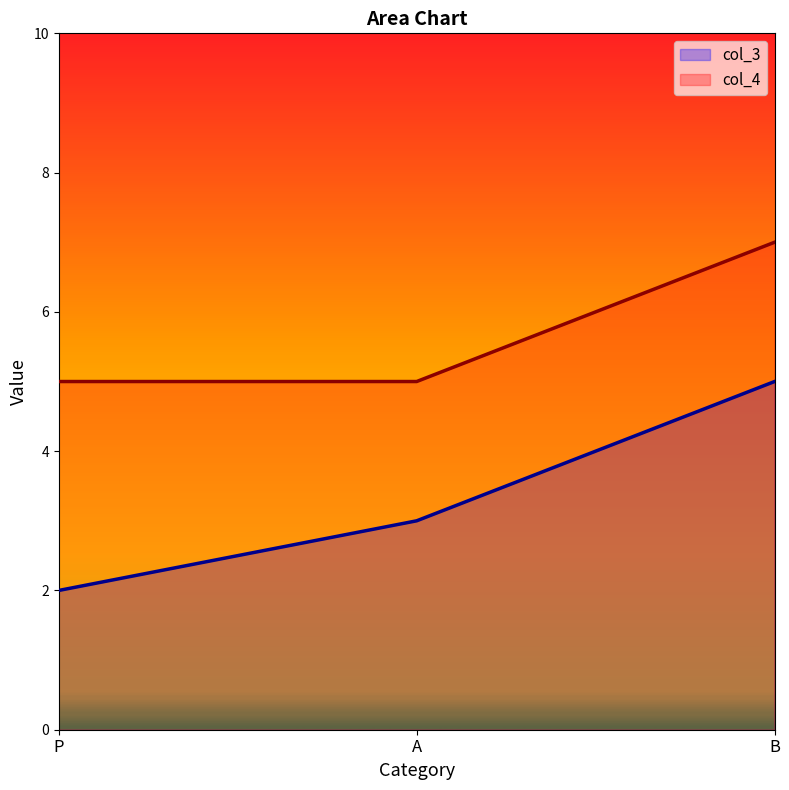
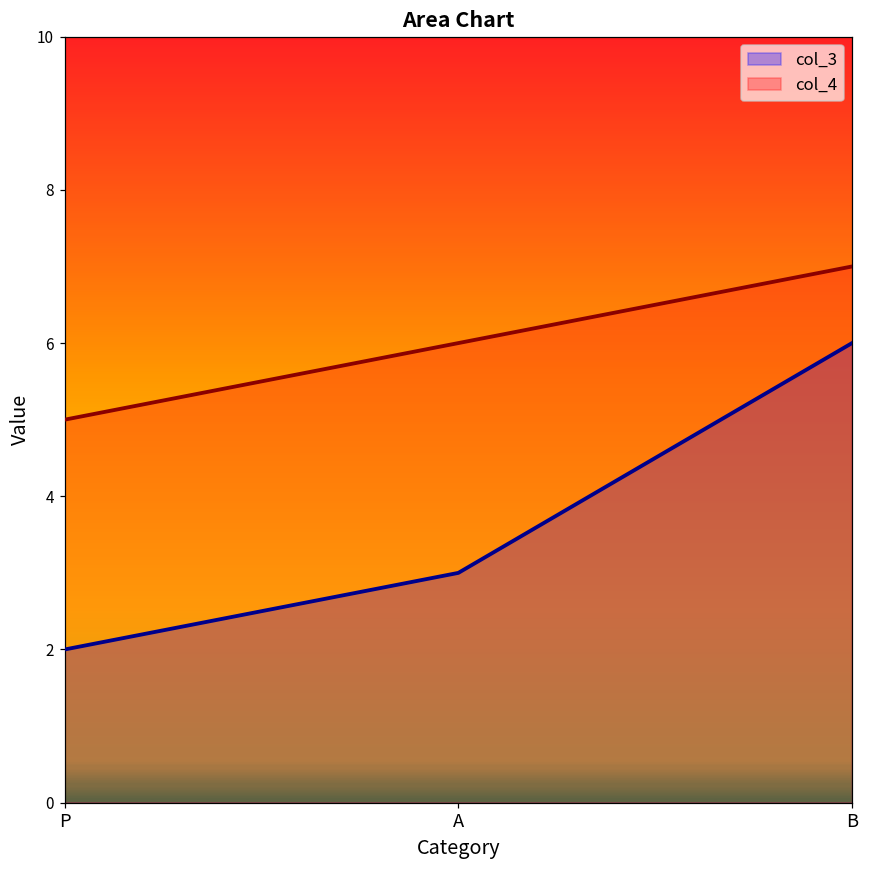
  {
    "col_3": {
      "P": 2,
      "A": 3,
-     "B": 5
+     "B": 6
    },
    "col_4": {
      "P": 5,
-     "A": 5,
+     "A": 6,
      "B": 7
    }
  }
